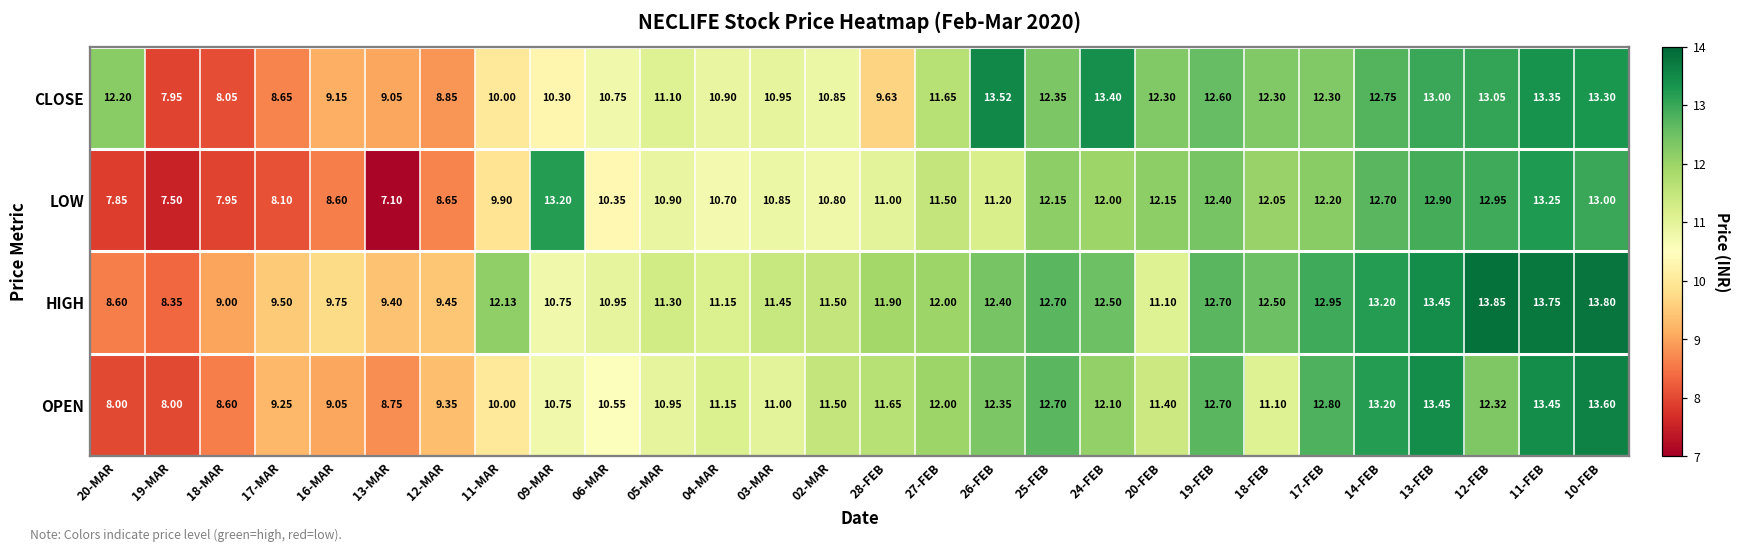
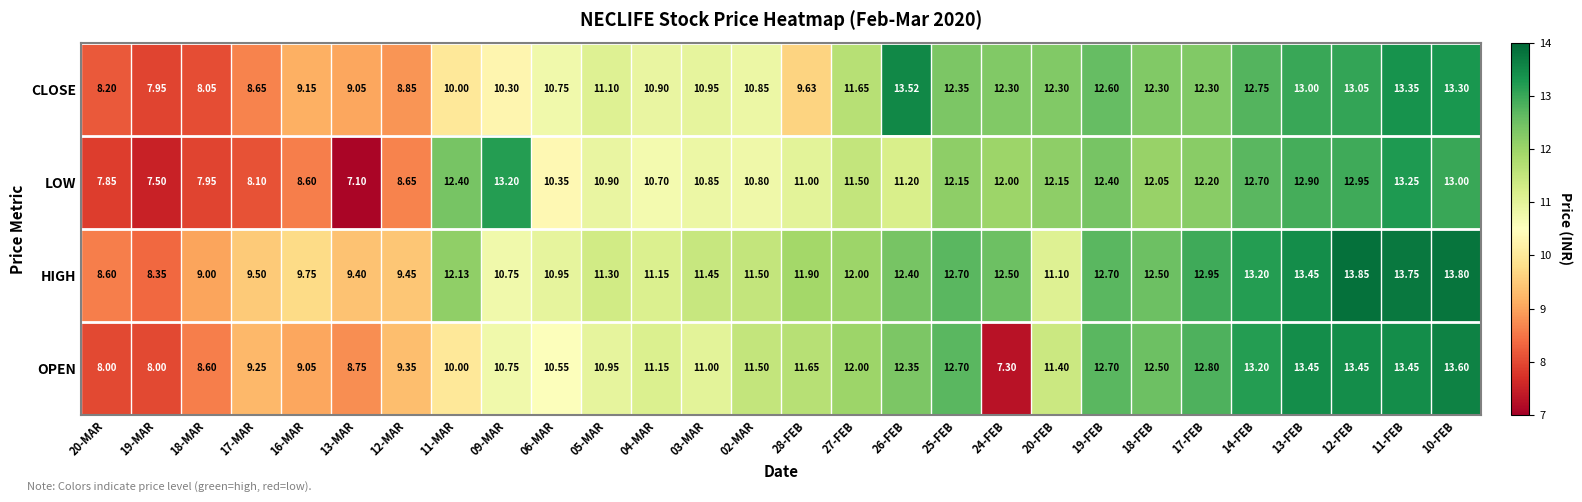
  {
    "CLOSE": {
-     "20-MAR": 12.20,
+     "20-MAR": 8.20,
      "19-MAR": 7.95,
      "18-MAR": 8.05,
      "17-MAR": 8.65,
      "16-MAR": 9.15,
      "13-MAR": 9.05,
      "12-MAR": 8.85,
      "11-MAR": 10.00,
      "09-MAR": 10.30,
      "06-MAR": 10.75,
      "05-MAR": 11.10,
      "04-MAR": 10.90,
      "03-MAR": 10.95,
      "02-MAR": 10.85,
      "28-FEB": 9.63,
      "27-FEB": 11.65,
      "26-FEB": 13.52,
      "25-FEB": 12.35,
-     "24-FEB": 13.40,
+     "24-FEB": 12.30,
      "20-FEB": 12.30,
      "19-FEB": 12.60,
      "18-FEB": 12.30,
      "17-FEB": 12.30,
      "14-FEB": 12.75,
      "13-FEB": 13.00,
      "12-FEB": 13.05,
      "11-FEB": 13.35,
      "10-FEB": 13.30
    },
    "LOW": {
      "20-MAR": 7.85,
      "19-MAR": 7.50,
      "18-MAR": 7.95,
      "17-MAR": 8.10,
      "16-MAR": 8.60,
      "13-MAR": 7.10,
      "12-MAR": 8.65,
-     "11-MAR": 9.90,
+     "11-MAR": 12.40,
      "09-MAR": 13.20,
      "06-MAR": 10.35,
      "05-MAR": 10.90,
      "04-MAR": 10.70,
      "03-MAR": 10.85,
      "02-MAR": 10.80,
      "28-FEB": 11.00,
      "27-FEB": 11.50,
      "26-FEB": 11.20,
      "25-FEB": 12.15,
      "24-FEB": 12.00,
      "20-FEB": 12.15,
      "19-FEB": 12.40,
      "18-FEB": 12.05,
      "17-FEB": 12.20,
      "14-FEB": 12.70,
      "13-FEB": 12.90,
      "12-FEB": 12.95,
      "11-FEB": 13.25,
      "10-FEB": 13.00
    },
    "HIGH": {
      "20-MAR": 8.60,
      "19-MAR": 8.35,
      "18-MAR": 9.00,
      "17-MAR": 9.50,
      "16-MAR": 9.75,
      "13-MAR": 9.40,
      "12-MAR": 9.45,
      "11-MAR": 12.13,
      "09-MAR": 10.75,
      "06-MAR": 10.95,
      "05-MAR": 11.30,
      "04-MAR": 11.15,
      "03-MAR": 11.45,
      "02-MAR": 11.50,
      "28-FEB": 11.90,
      "27-FEB": 12.00,
      "26-FEB": 12.40,
      "25-FEB": 12.70,
      "24-FEB": 12.50,
      "20-FEB": 11.10,
      "19-FEB": 12.70,
      "18-FEB": 12.50,
      "17-FEB": 12.95,
      "14-FEB": 13.20,
      "13-FEB": 13.45,
      "12-FEB": 13.85,
      "11-FEB": 13.75,
      "10-FEB": 13.80
    },
    "OPEN": {
      "20-MAR": 8.00,
      "19-MAR": 8.00,
      "18-MAR": 8.60,
      "17-MAR": 9.25,
      "16-MAR": 9.05,
      "13-MAR": 8.75,
      "12-MAR": 9.35,
      "11-MAR": 10.00,
      "09-MAR": 10.75,
      "06-MAR": 10.55,
      "05-MAR": 10.95,
      "04-MAR": 11.15,
      "03-MAR": 11.00,
      "02-MAR": 11.50,
      "28-FEB": 11.65,
      "27-FEB": 12.00,
      "26-FEB": 12.35,
      "25-FEB": 12.70,
-     "24-FEB": 12.10,
+     "24-FEB": 7.30,
      "20-FEB": 11.40,
      "19-FEB": 12.70,
-     "18-FEB": 11.10,
+     "18-FEB": 12.50,
      "17-FEB": 12.80,
      "14-FEB": 13.20,
      "13-FEB": 13.45,
-     "12-FEB": 12.32,
+     "12-FEB": 13.45,
      "11-FEB": 13.45,
      "10-FEB": 13.60
    }
  }
